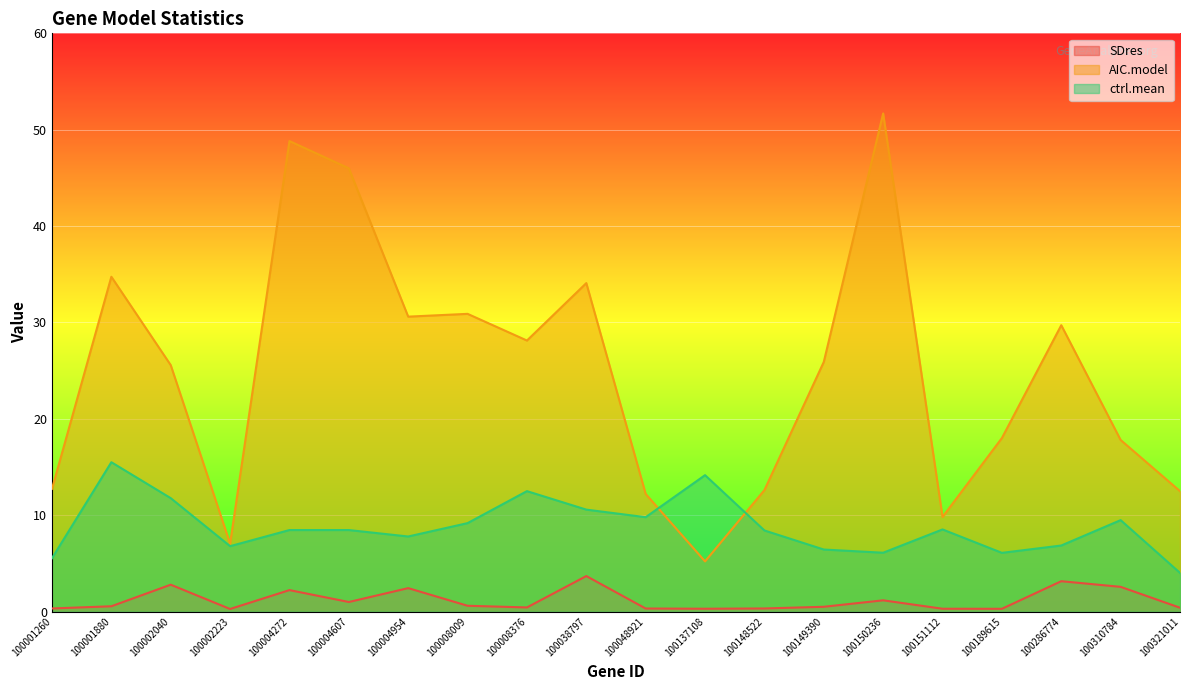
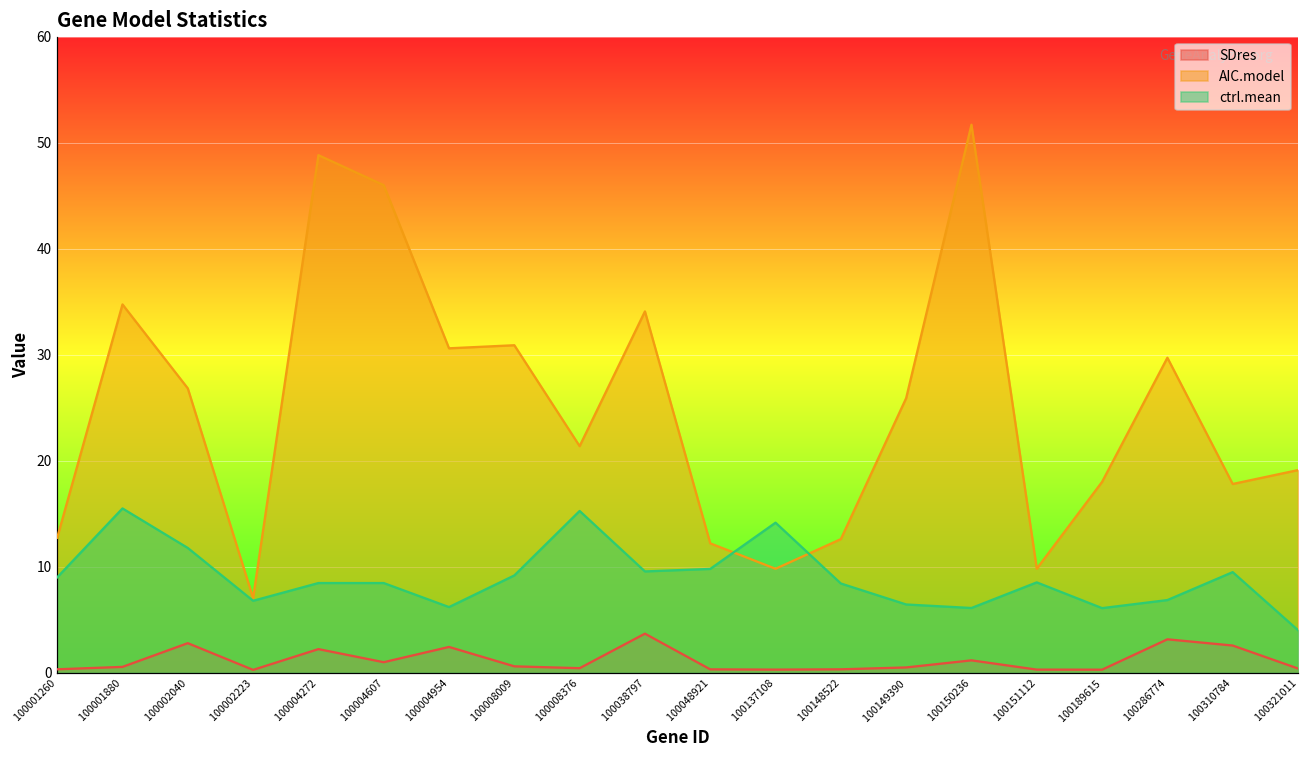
  {
    "SDres": {
      "100001260": 0,
      "100001880": 1,
      "100002040": 3,
      "100002223": 0,
      "100004272": 2,
      "100004607": 1,
      "100004954": 2,
      "100008009": 1,
      "100008376": 0,
      "100038797": 4,
      "100048921": 0,
      "100137108": 0,
      "100148522": 0,
      "100149390": 0,
      "100150236": 1,
      "100151112": 0,
      "100189615": 0,
      "100286774": 3,
      "100310784": 3,
      "100321011": 0
    },
    "AIC.model": {
      "100001260": 13,
      "100001880": 35,
-     "100002040": 26,
+     "100002040": 27,
      "100004272": 49,
      "100004607": 46,
      "100004954": 31,
      "100008009": 31,
-     "100008376": 28,
+     "100008376": 21,
      "100038797": 34,
      "100048921": 12,
-     "100137108": 5,
+     "100137108": 10,
      "100148522": 13,
      "100149390": 26,
      "100150236": 52,
      "100151112": 10,
      "100189615": 18,
      "100286774": 30,
      "100310784": 18,
-     "100321011": 12
+     "100321011": 19
    },
    "ctrl.mean": {
-     "100001260": 6,
+     "100001260": 9,
      "100001880": 15,
      "100002040": 12,
      "100004272": 8,
      "100004607": 8,
-     "100004954": 8,
+     "100004954": 6,
      "100008009": 9,
-     "100008376": 12,
-     "100038797": 11,
+     "100008376": 15,
+     "100038797": 10,
      "100048921": 10,
      "100137108": 14,
      "100148522": 8,
      "100149390": 6,
      "100150236": 6,
      "100151112": 9,
      "100189615": 6,
      "100286774": 7,
      "100310784": 9,
      "100321011": 4
    }
  }
